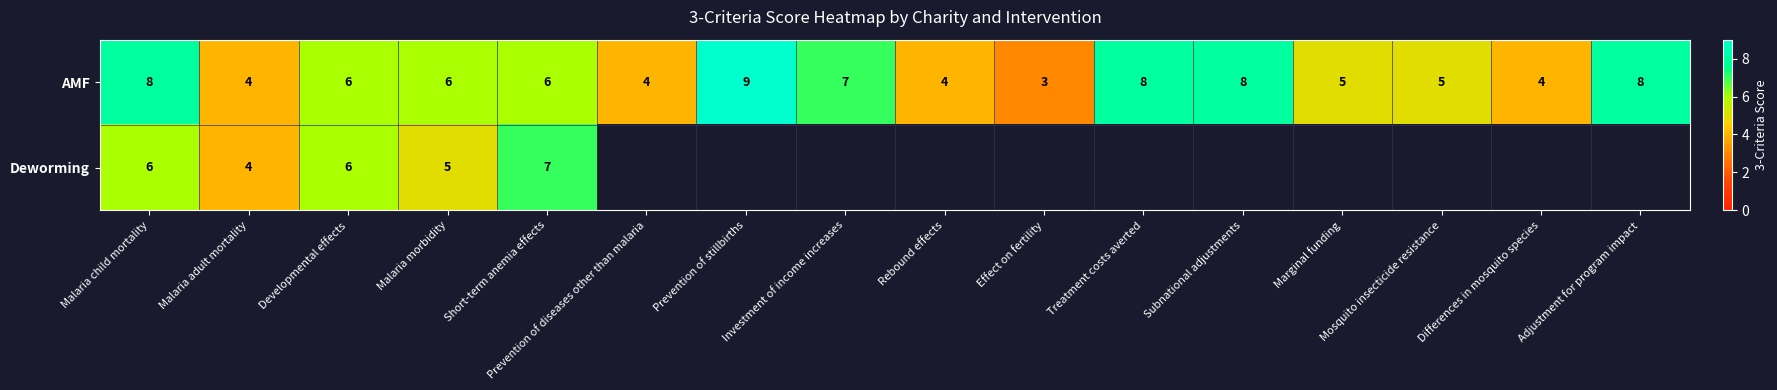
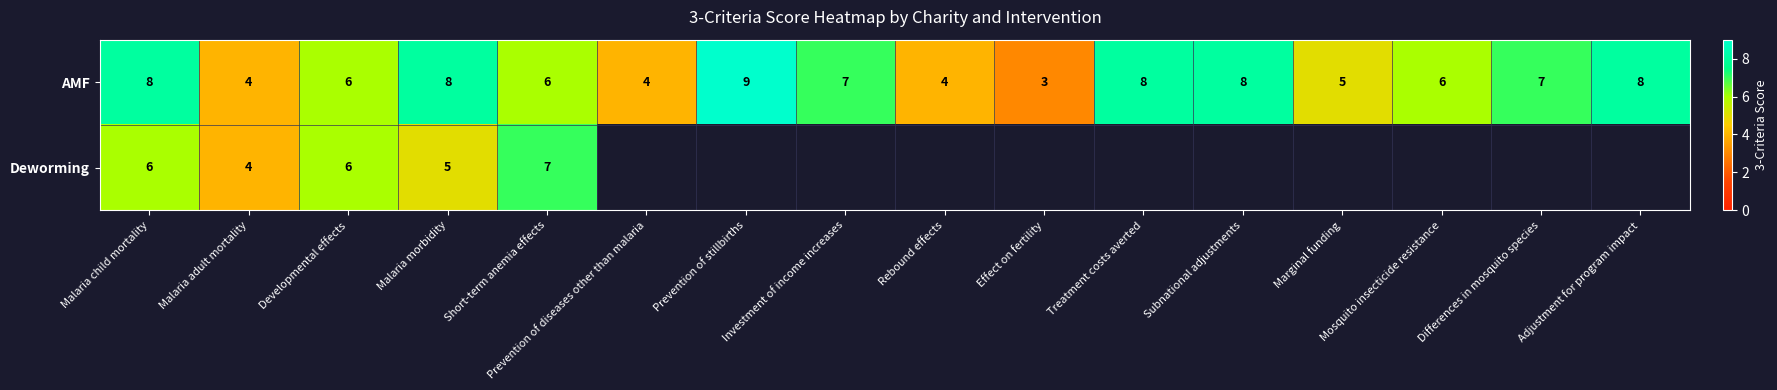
  {
    "AMF": {
      "Malaria child mortality": 8,
      "Malaria adult mortality": 4,
      "Developmental effects": 6,
-     "Malaria morbidity": 6,
+     "Malaria morbidity": 8,
      "Short-term anemia effects": 6,
      "Prevention of diseases other than malaria": 4,
      "Prevention of stillbirths": 9,
      "Investment of income increases": 7,
      "Rebound effects": 4,
      "Effect on fertility": 3,
      "Treatment costs averted": 8,
      "Subnational adjustments": 8,
      "Marginal funding": 5,
-     "Mosquito insecticide resistance": 5,
-     "Differences in mosquito species": 4,
+     "Mosquito insecticide resistance": 6,
+     "Differences in mosquito species": 7,
      "Adjustment for program impact": 8
    },
    "Deworming": {
      "Malaria child mortality": 6,
      "Malaria adult mortality": 4,
      "Developmental effects": 6,
      "Malaria morbidity": 5,
      "Short-term anemia effects": 7
    }
  }
